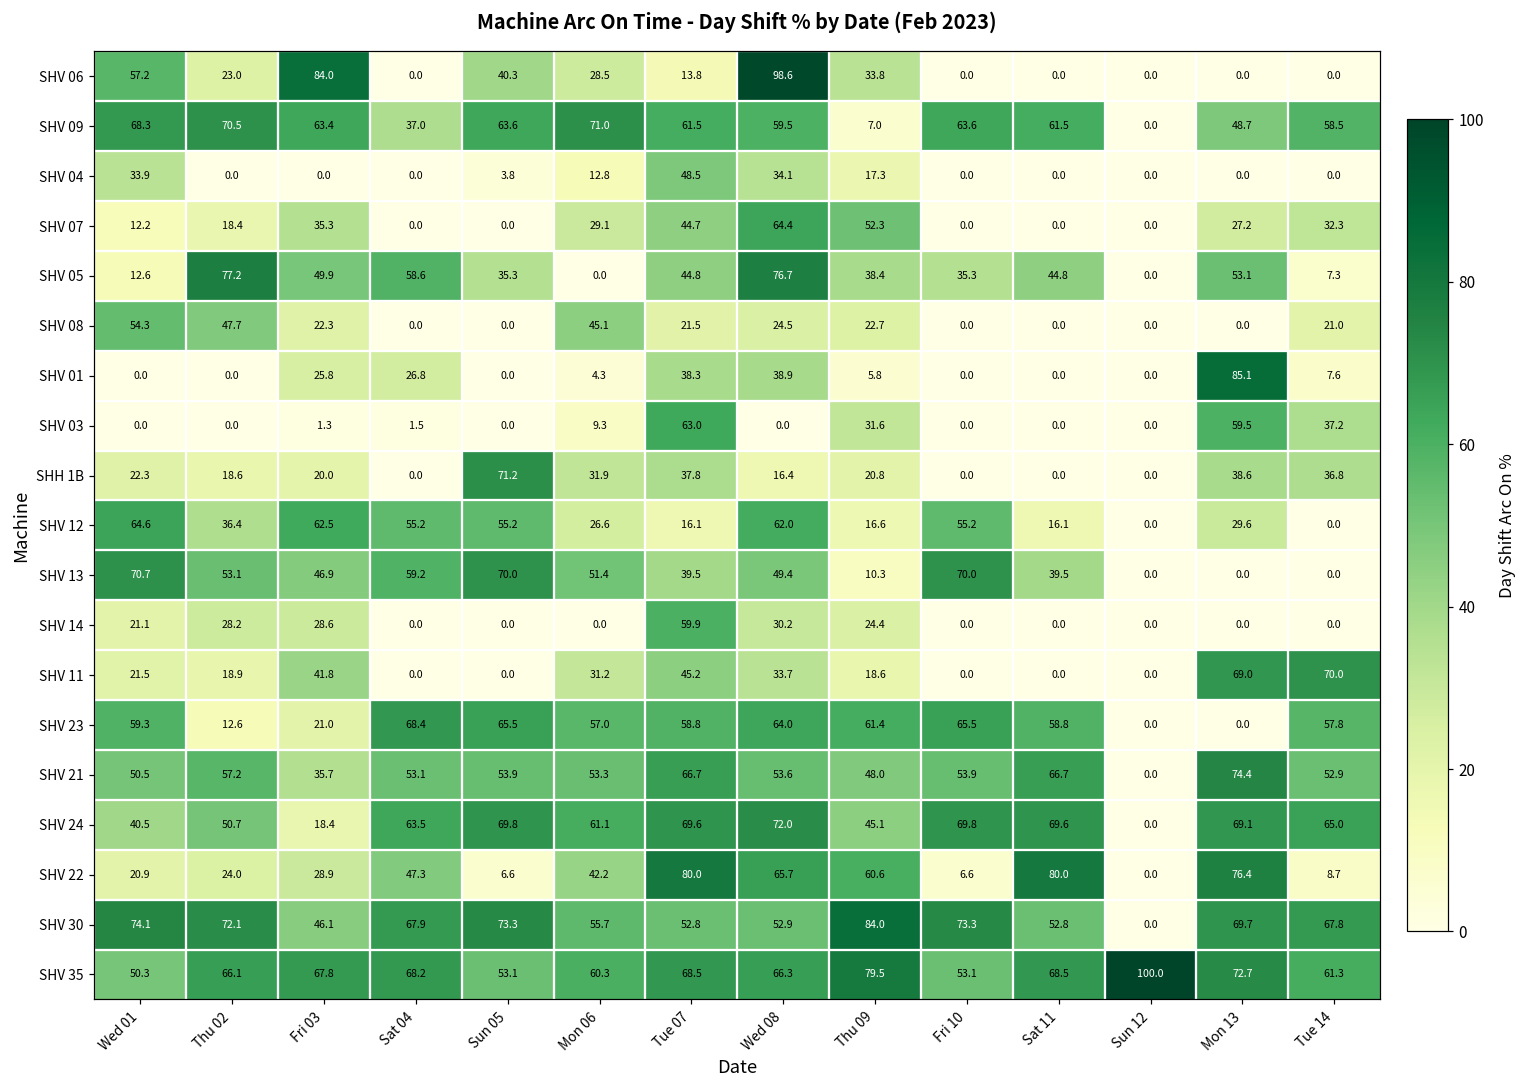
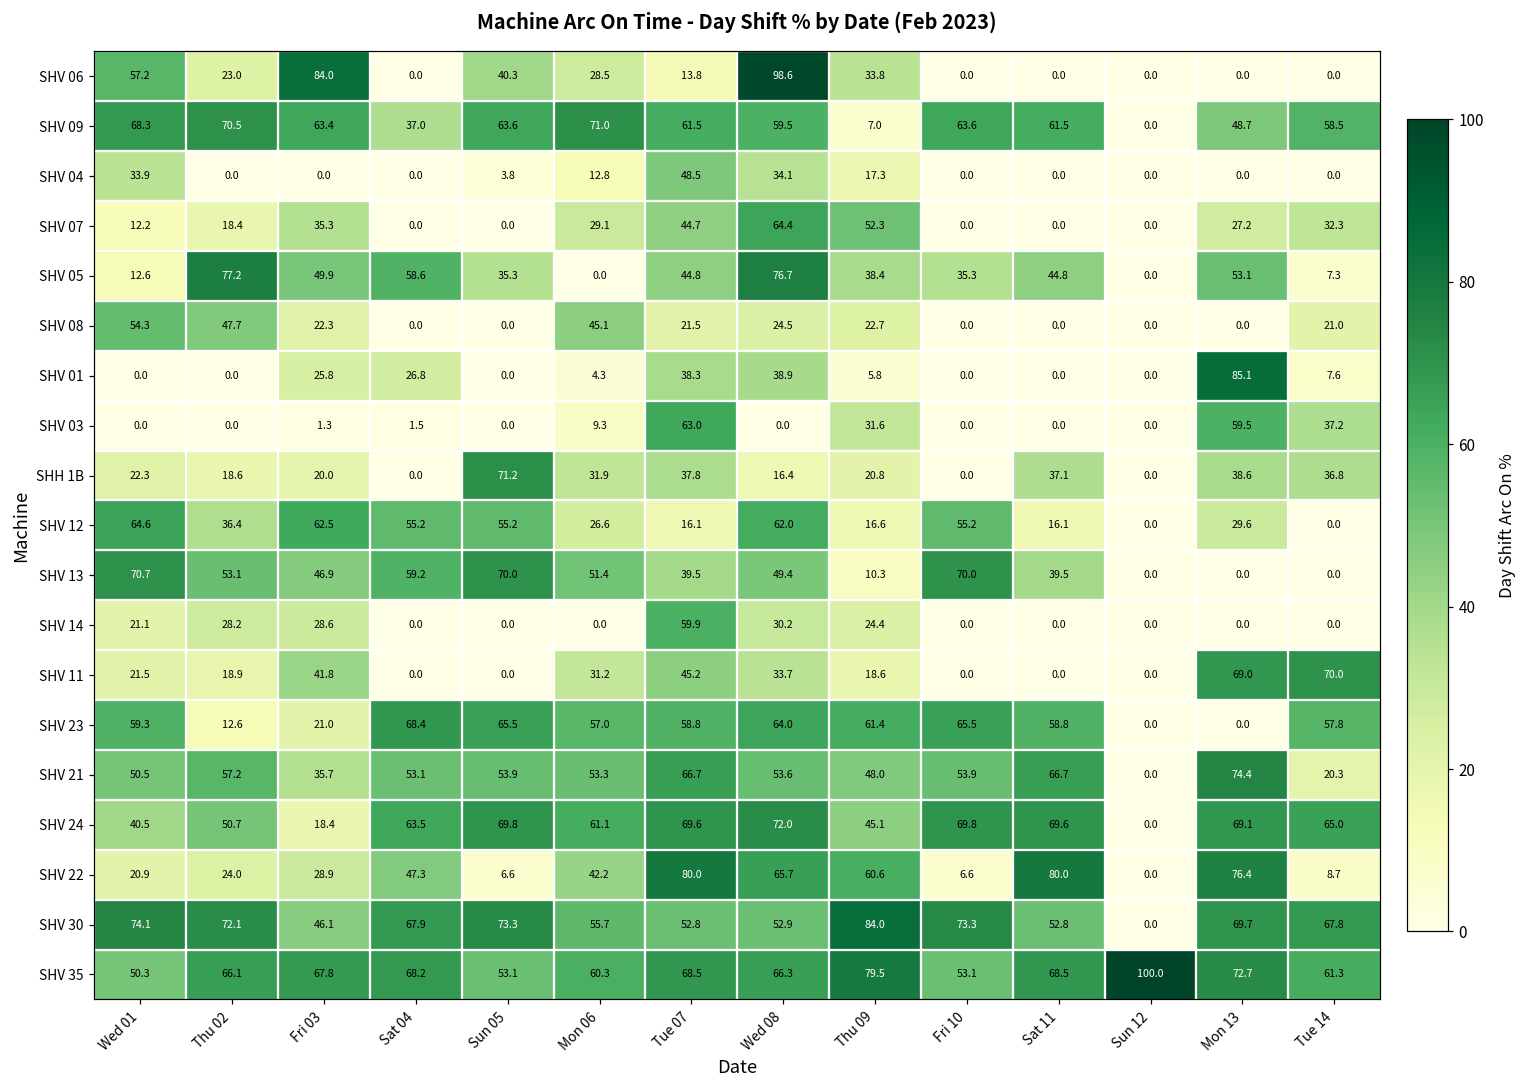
  {
    "SHH 1B": {
      "Wed 01": 22.3,
      "Thu 02": 18.6,
      "Fri 03": 20.0,
      "Sat 04": 0.0,
      "Sun 05": 71.2,
      "Mon 06": 31.9,
      "Tue 07": 37.8,
      "Wed 08": 16.4,
      "Thu 09": 20.8,
      "Fri 10": 0.0,
-     "Sat 11": 0.0,
+     "Sat 11": 37.1,
      "Sun 12": 0.0,
      "Mon 13": 38.6,
      "Tue 14": 36.8
    },
    "SHV 21": {
      "Wed 01": 50.5,
      "Thu 02": 57.2,
      "Fri 03": 35.7,
      "Sat 04": 53.1,
      "Sun 05": 53.9,
      "Mon 06": 53.3,
      "Tue 07": 66.7,
      "Wed 08": 53.6,
      "Thu 09": 48.0,
      "Fri 10": 53.9,
      "Sat 11": 66.7,
      "Sun 12": 0.0,
      "Mon 13": 74.4,
-     "Tue 14": 52.9
+     "Tue 14": 20.3
    }
  }
